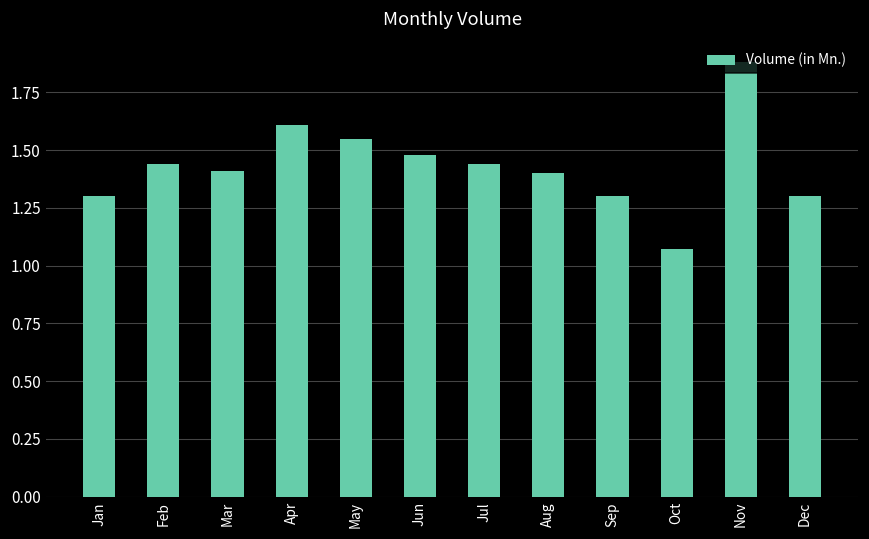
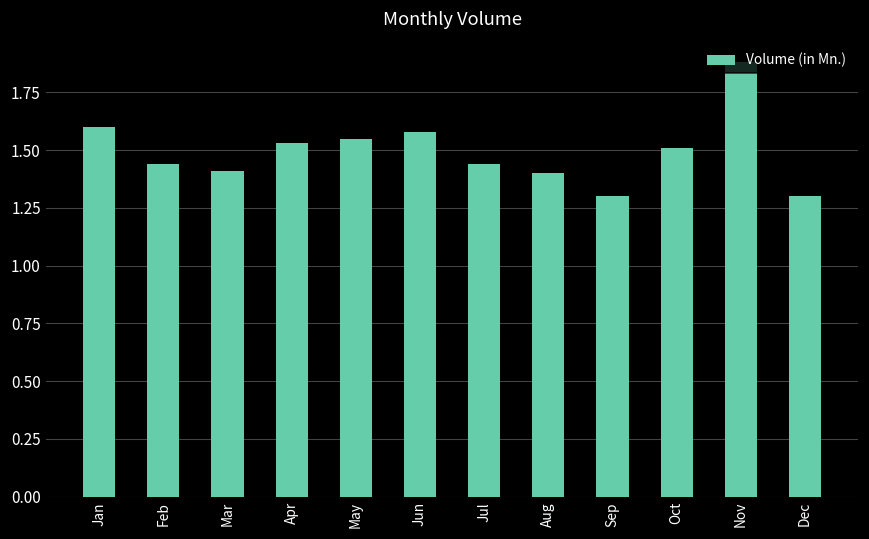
  {
-   "Jan": 1.3,
+   "Jan": 1.6,
    "Feb": 1.44,
    "Mar": 1.41,
-   "Apr": 1.61,
+   "Apr": 1.53,
    "May": 1.55,
-   "Jun": 1.48,
+   "Jun": 1.58,
    "Jul": 1.44,
    "Aug": 1.40,
    "Sep": 1.30,
-   "Oct": 1.07,
+   "Oct": 1.51,
    "Dec": 1.30
  }
